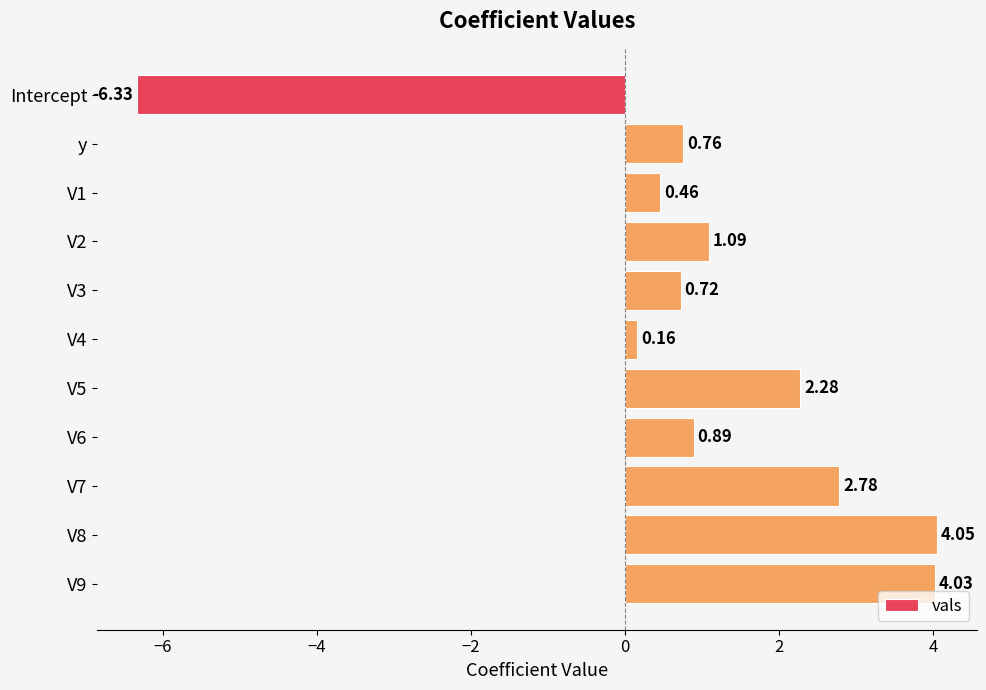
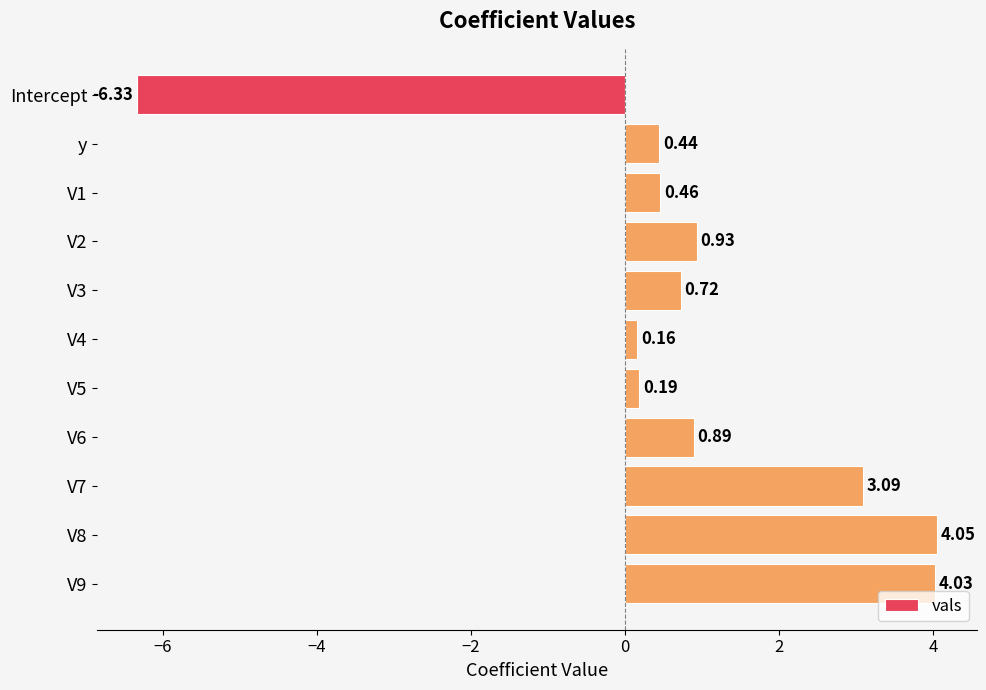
  {
    "Intercept": -6.33,
-   "y": 0.76,
+   "y": 0.44,
    "V1": 0.46,
-   "V2": 1.09,
+   "V2": 0.93,
    "V3": 0.72,
    "V4": 0.16,
-   "V5": 2.28,
+   "V5": 0.19,
    "V6": 0.89,
-   "V7": 2.78,
+   "V7": 3.09,
    "V8": 4.05
  }
